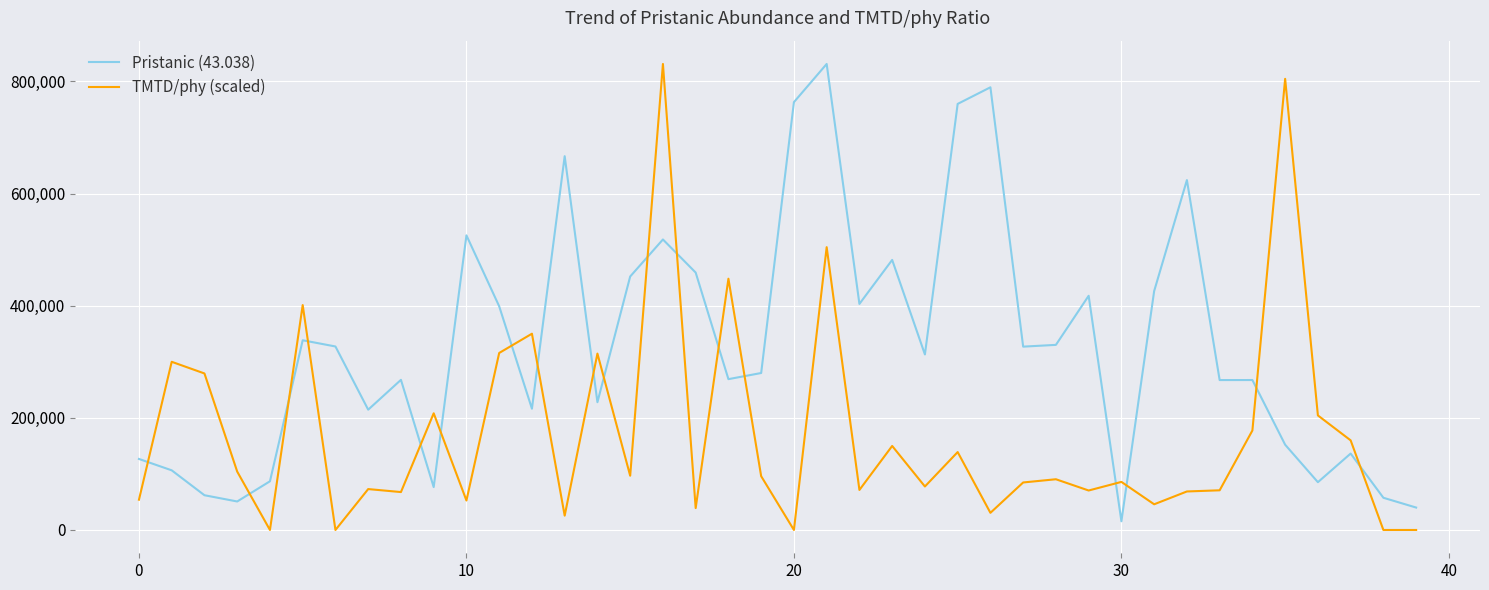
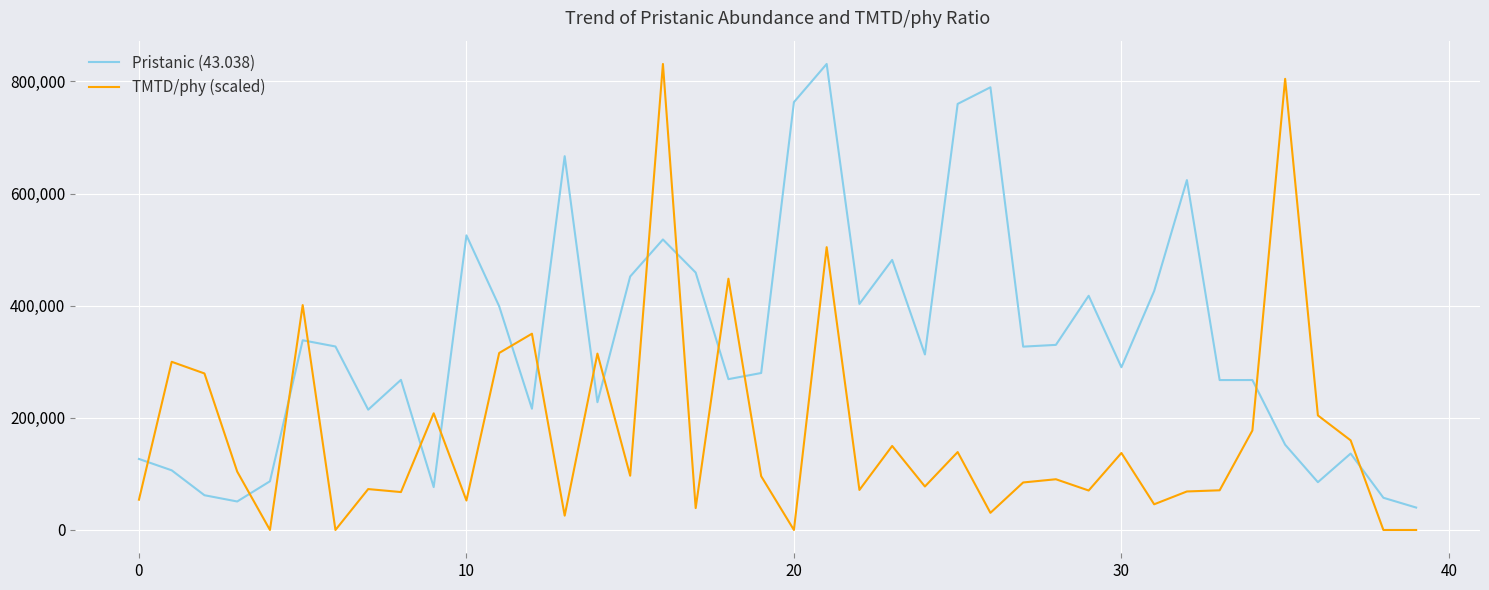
  {
    "Pristanic (43.038)": {
      "0": "130,000",
      "10": "530,000",
      "20": "760,000",
-     "30": "20,000"
+     "30": "290,000"
    },
    "TMTD/phy (scaled)": {
      "0": "50,000",
      "10": "50,000",
      "20": "0",
-     "30": "90,000"
+     "30": "140,000"
    }
  }
